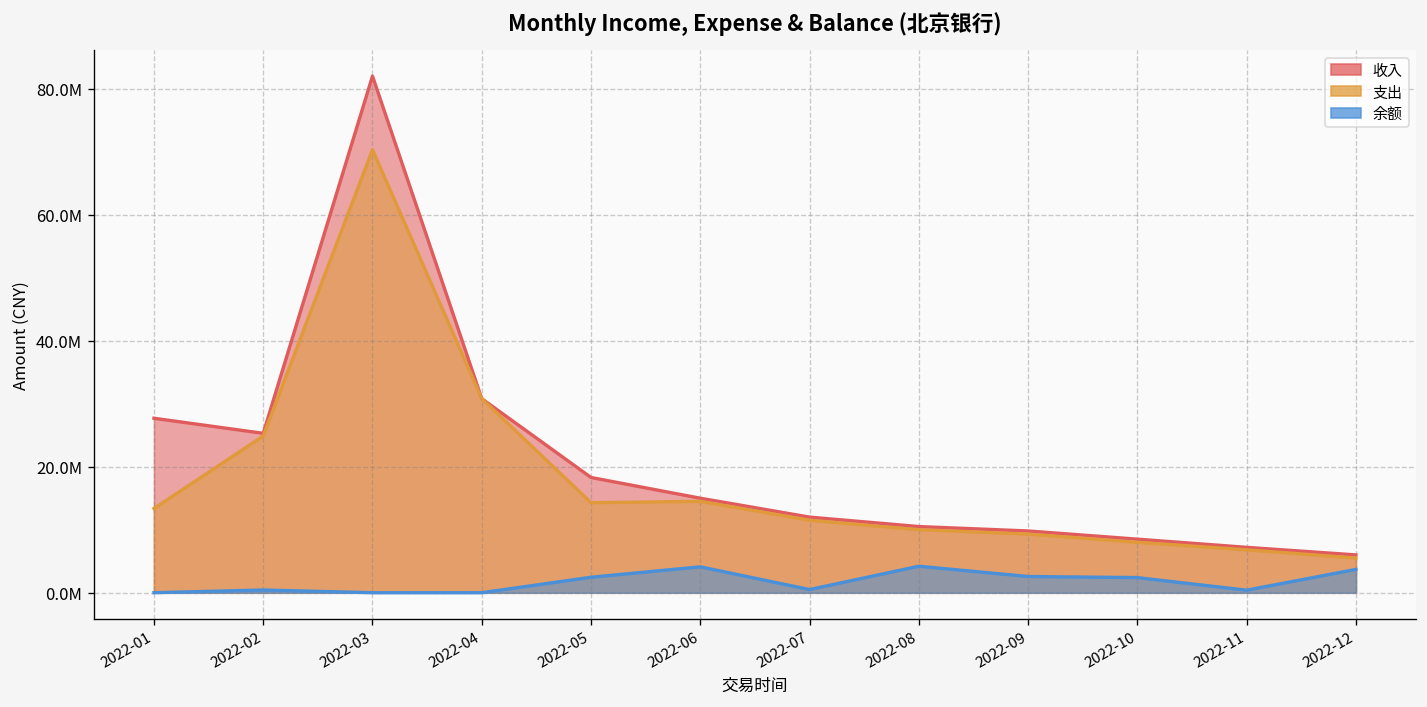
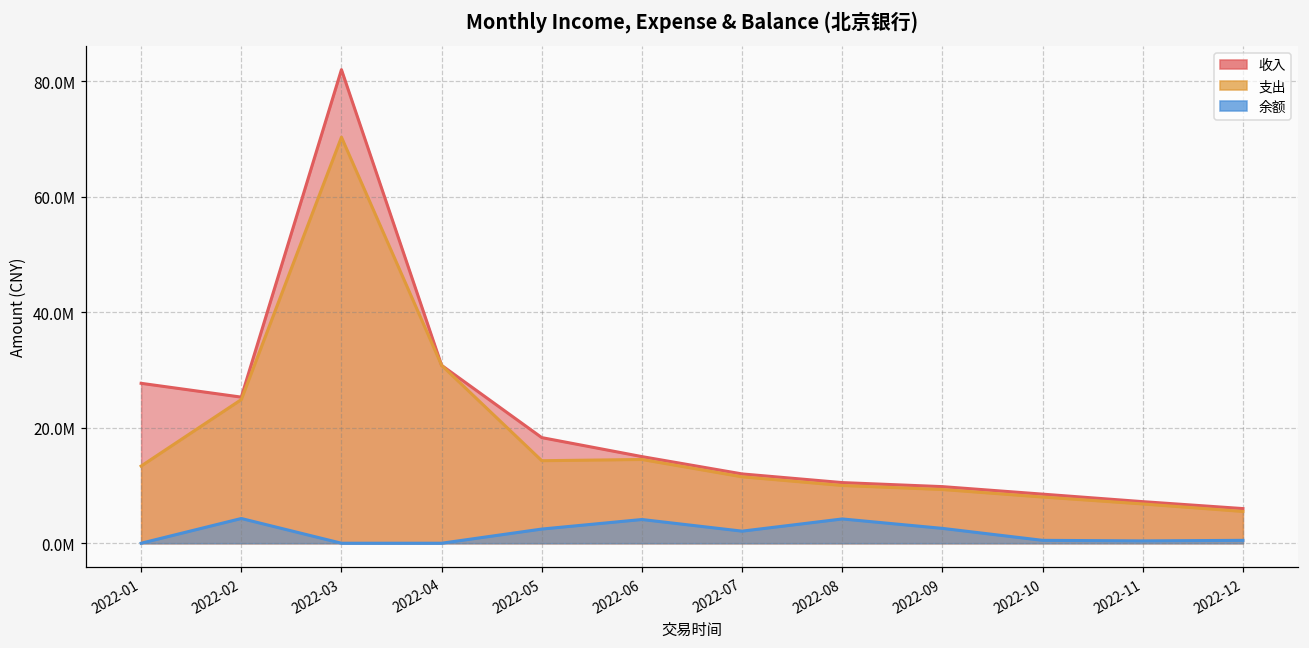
  {
    "余额": {
      "2022-01": 0,
-     "2022-02": 0,
+     "2022-02": 4000000,
      "2022-03": 0,
      "2022-04": 0,
      "2022-05": 2000000,
      "2022-06": 4000000,
-     "2022-07": 1000000,
+     "2022-07": 2000000,
      "2022-08": 4000000,
      "2022-09": 3000000,
-     "2022-10": 2000000,
+     "2022-10": 1000000,
      "2022-11": 0,
-     "2022-12": 4000000
+     "2022-12": 1000000
    }
  }
